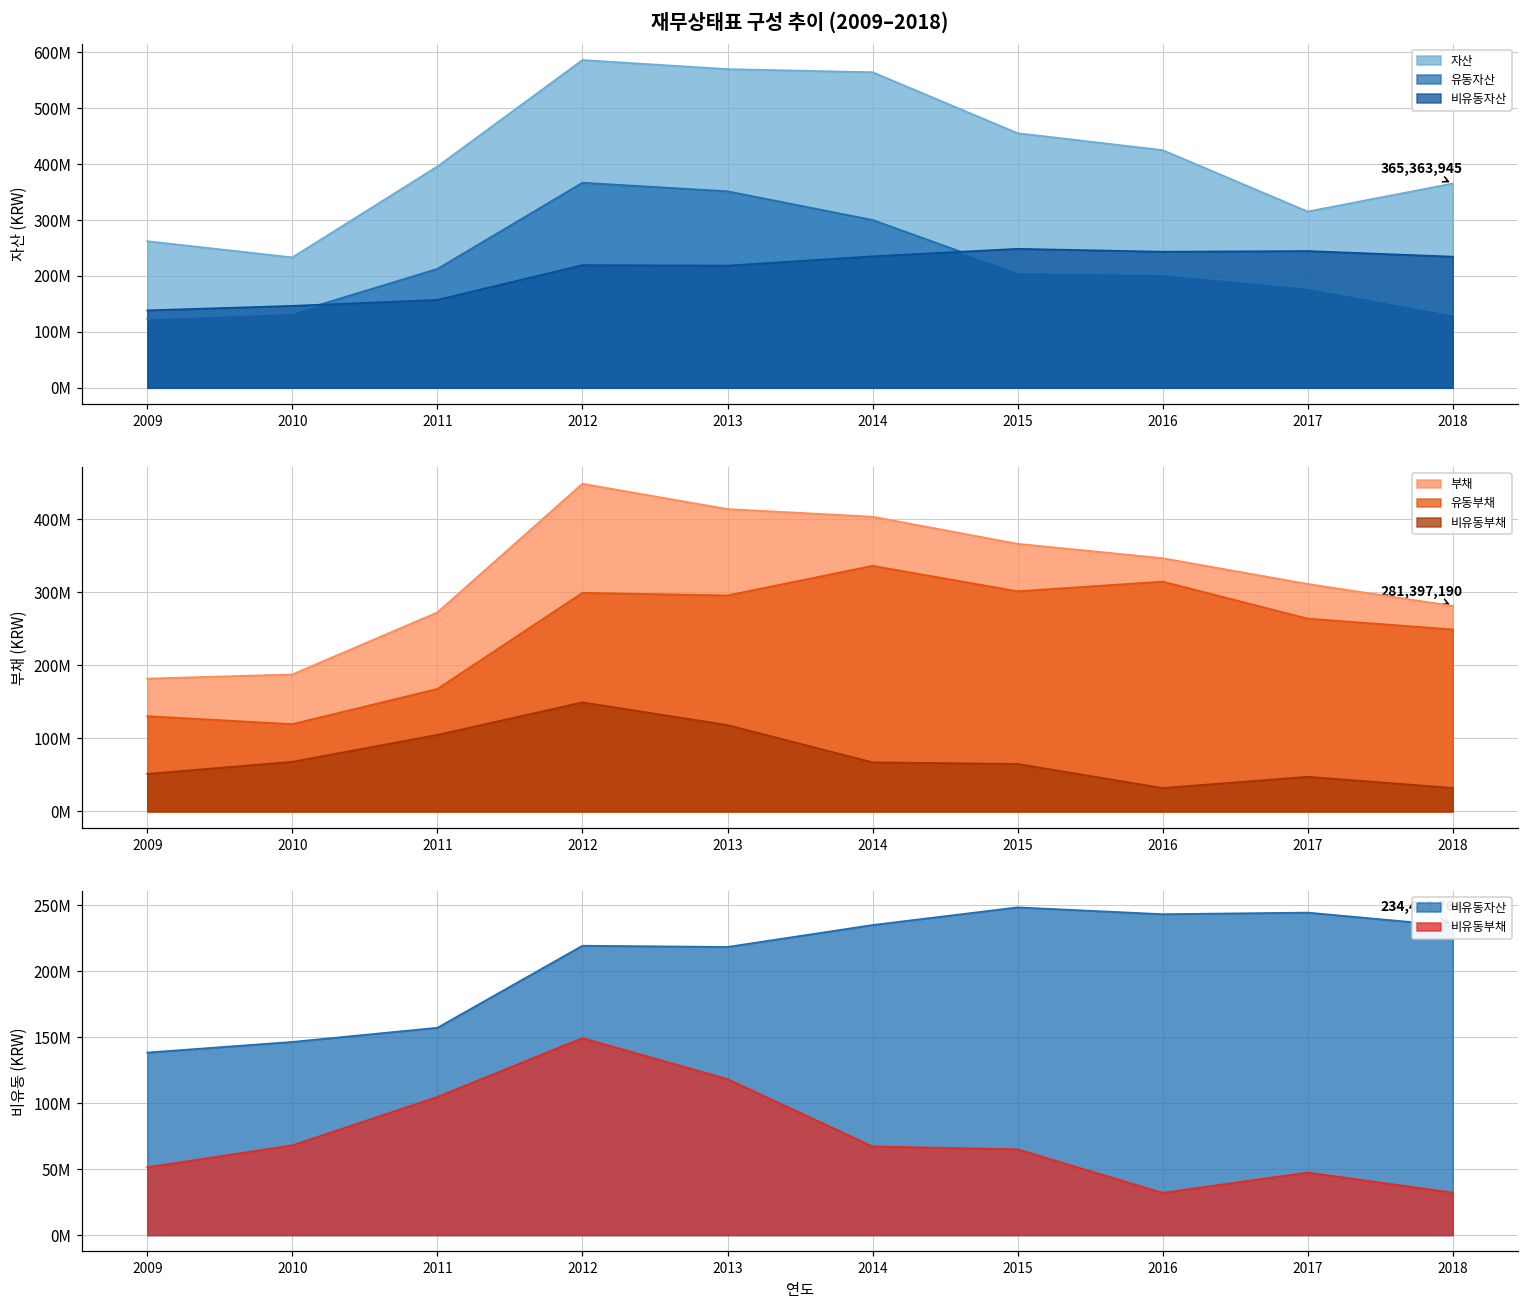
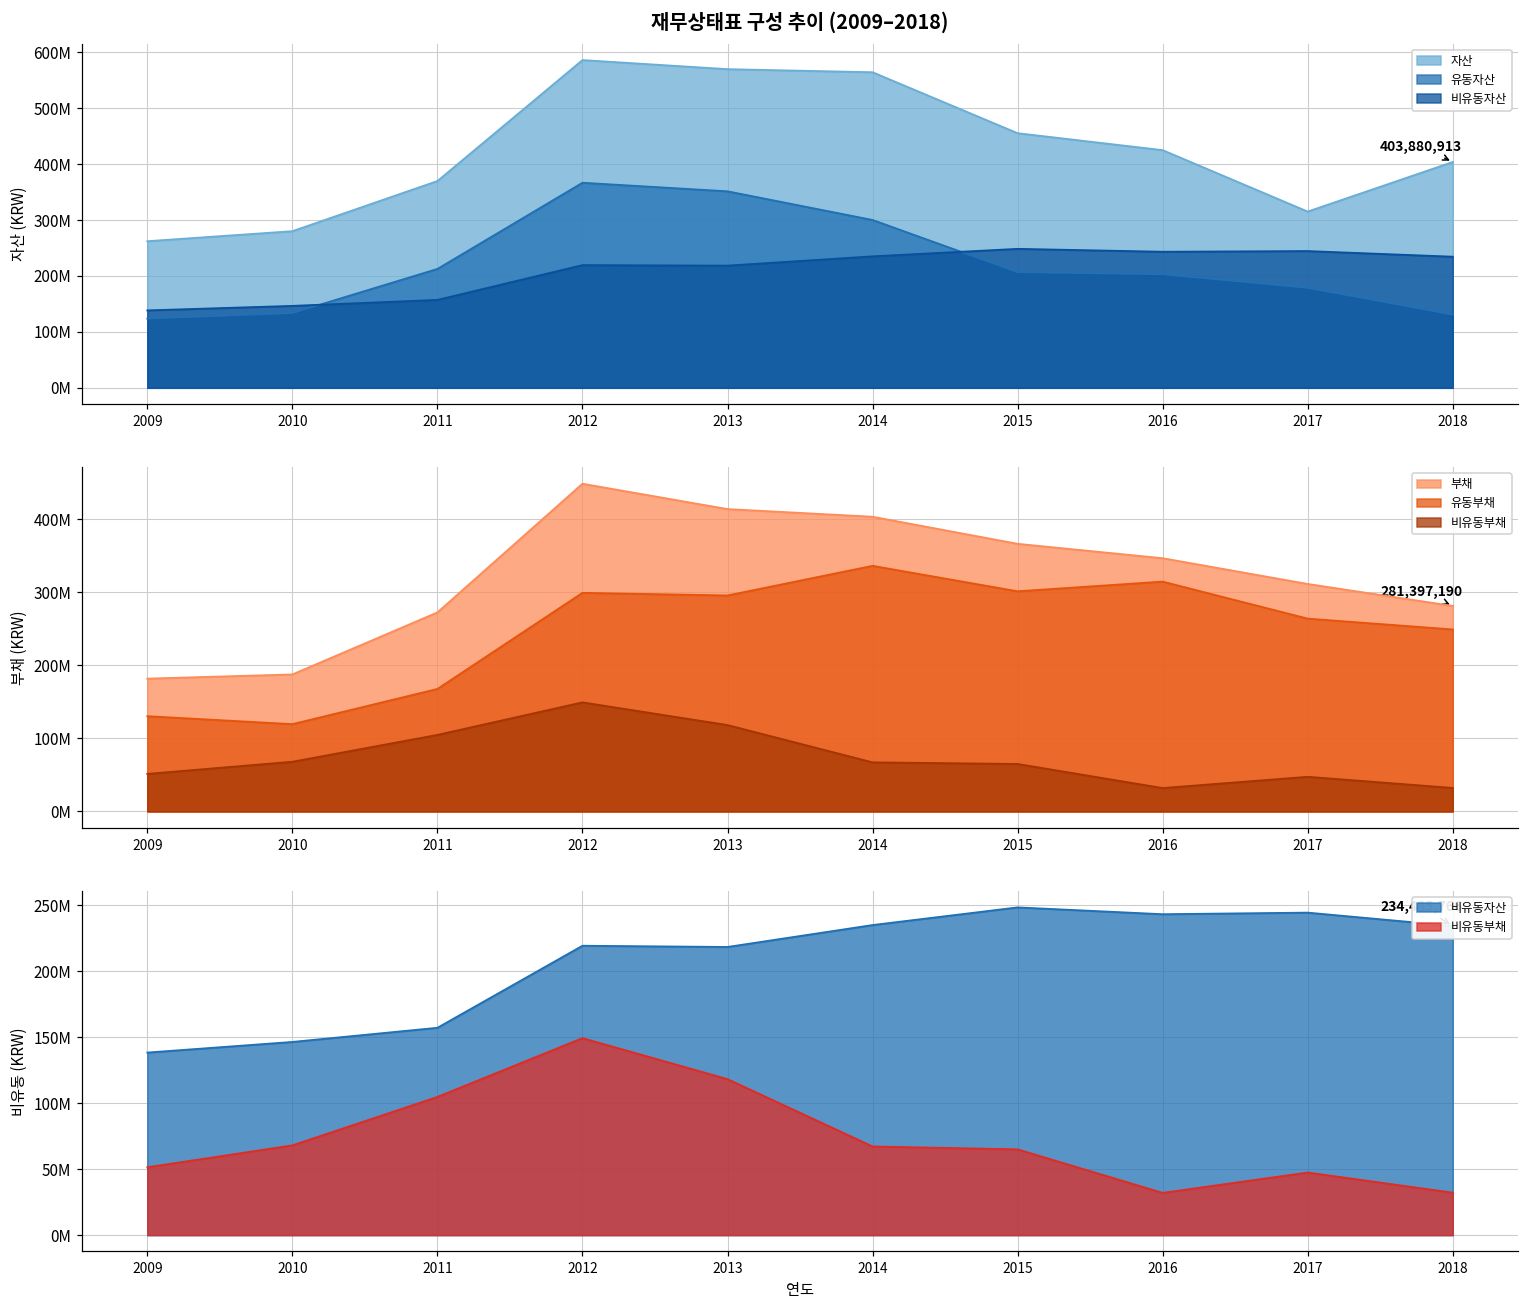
  {
    "재무상태표 구성 추이 (2009–2018)": {
      "자산": {
-       "2010": "230000000",
-       "2011": "400000000",
-       "2018": "365,363,945"
+       "2010": "280000000",
+       "2011": "370000000",
+       "2018": "403,880,913"
      }
    }
  }
